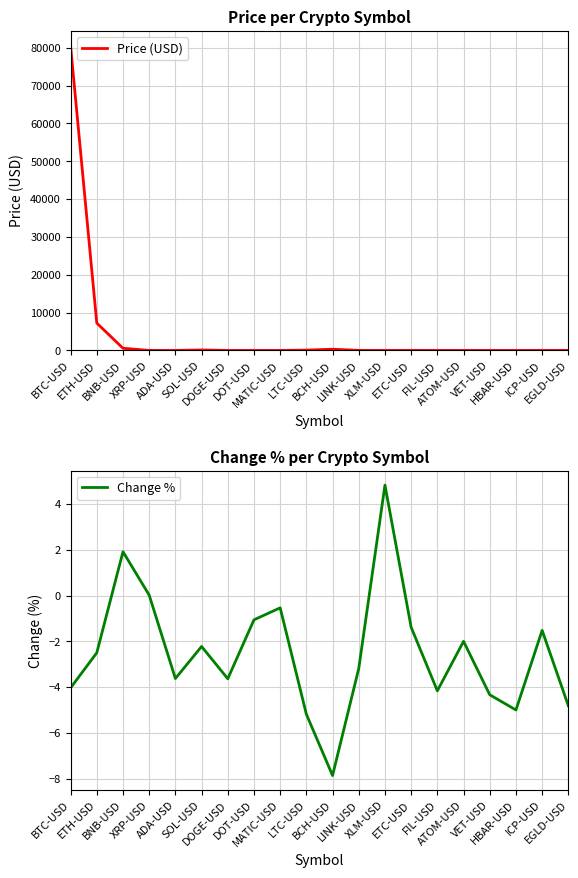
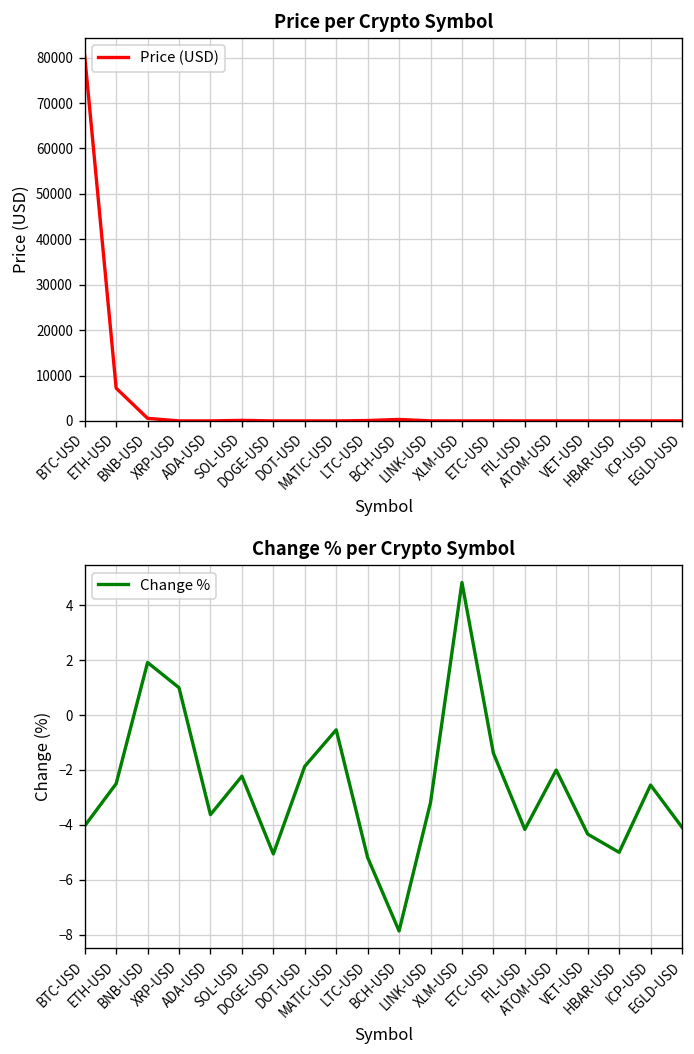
  {
    "Price per Crypto Symbol": {
      "BTC-USD": 80000,
      "ETH-USD": 7000,
      "BNB-USD": 1000,
      "XRP-USD": 0,
      "ADA-USD": 0,
      "SOL-USD": 0,
      "DOGE-USD": 0,
      "DOT-USD": 0,
      "MATIC-USD": 0,
      "LTC-USD": 0,
      "BCH-USD": 0,
      "LINK-USD": 0,
      "XLM-USD": 0,
      "ETC-USD": 0,
      "FIL-USD": 0,
      "ATOM-USD": 0,
      "VET-USD": 0,
      "HBAR-USD": 0,
      "ICP-USD": 0,
      "EGLD-USD": 0
    },
    "Change % per Crypto Symbol": {
      "BTC-USD": -4.0,
      "ETH-USD": -2.5,
      "BNB-USD": 1.9,
-     "XRP-USD": 0.0,
+     "XRP-USD": 1.0,
      "ADA-USD": -3.6,
      "SOL-USD": -2.2,
-     "DOGE-USD": -3.6,
-     "DOT-USD": -1.1,
+     "DOGE-USD": -5.1,
+     "DOT-USD": -1.9,
      "MATIC-USD": -0.5,
      "LTC-USD": -5.2,
      "BCH-USD": -7.9,
      "LINK-USD": -3.2,
      "XLM-USD": 4.8,
      "ETC-USD": -1.4,
      "FIL-USD": -4.2,
      "ATOM-USD": -2.0,
      "VET-USD": -4.3,
      "HBAR-USD": -5.0,
-     "ICP-USD": -1.5,
-     "EGLD-USD": -4.8
+     "ICP-USD": -2.5,
+     "EGLD-USD": -4.1
    }
  }
